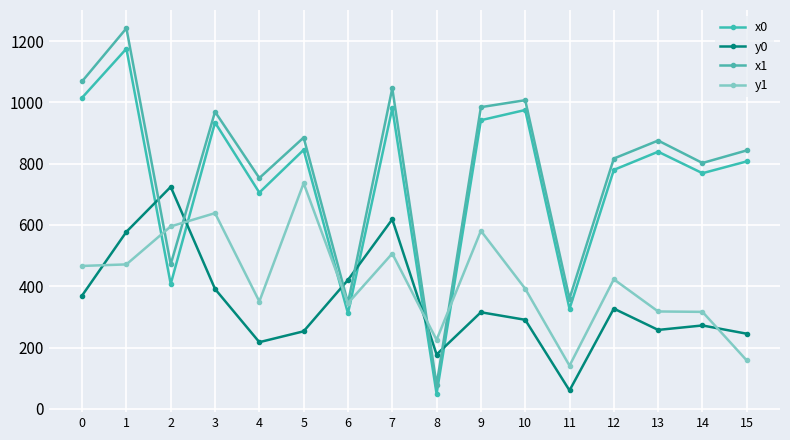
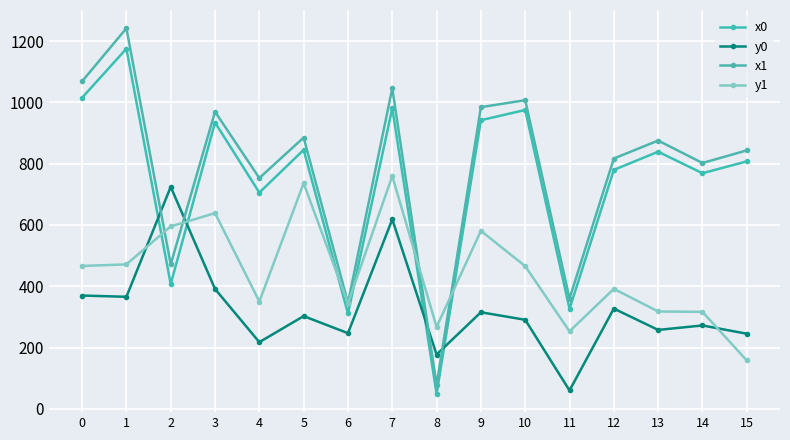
  {
    "y0": {
      "0": 370,
-     "1": 580,
+     "1": 370,
      "2": 720,
      "3": 390,
      "4": 220,
-     "5": 250,
-     "6": 420,
+     "5": 300,
+     "6": 250,
      "7": 620,
      "8": 180,
      "9": 320,
      "10": 290,
      "11": 60,
      "12": 330,
      "13": 260,
      "14": 270,
      "15": 250
    },
    "y1": {
      "0": 470,
      "1": 470,
      "2": 600,
      "3": 640,
      "4": 350,
      "5": 740,
-     "7": 510,
-     "8": 230,
+     "7": 760,
+     "8": 270,
      "9": 580,
-     "10": 390,
-     "11": 140,
-     "12": 420,
+     "10": 470,
+     "11": 250,
+     "12": 390,
      "13": 320,
      "14": 320,
      "15": 160
    }
  }
